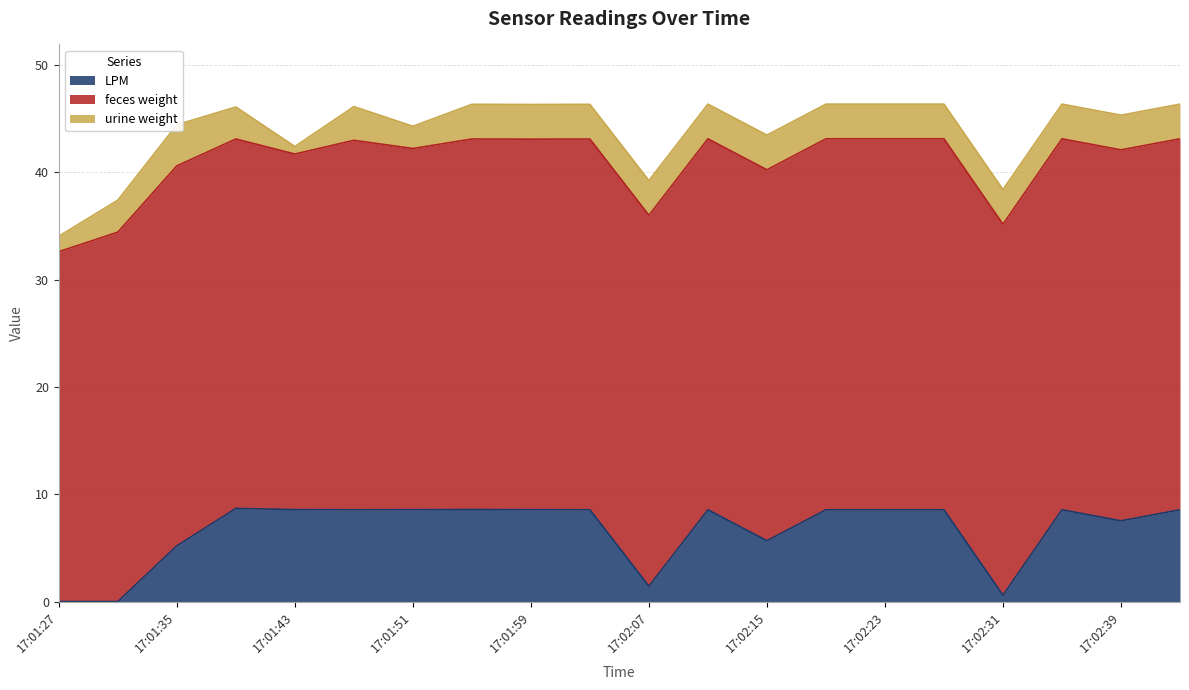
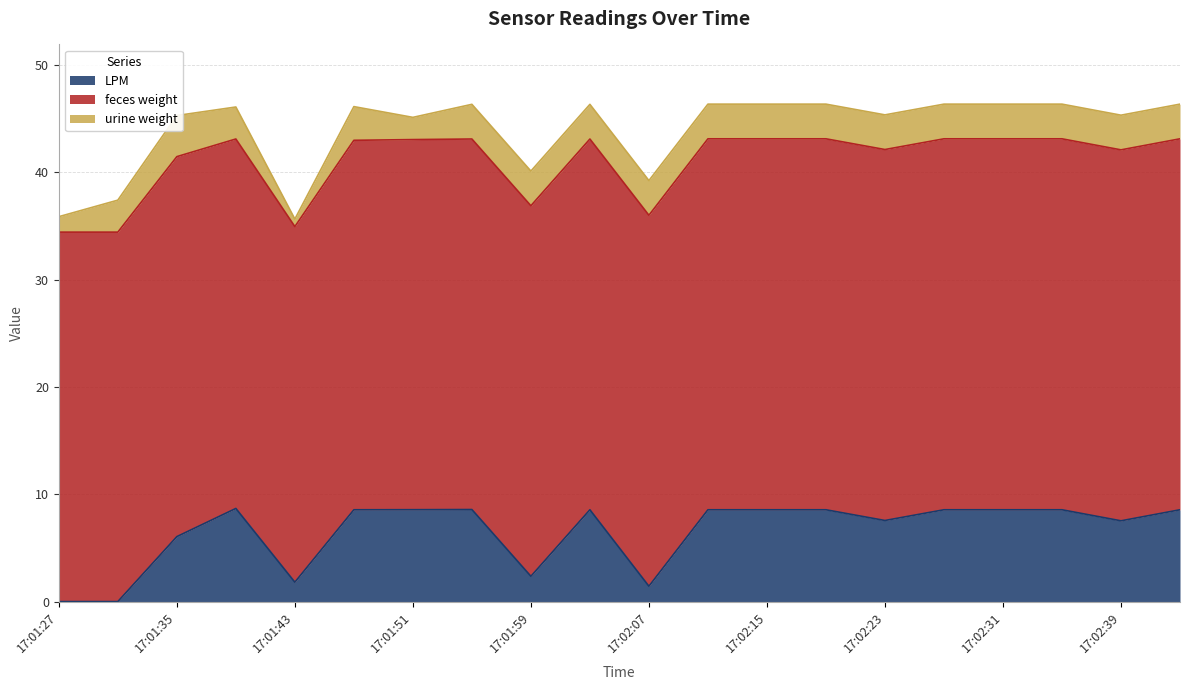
  {
    "LPM": {
      "17:01:27": 0.0,
-     "17:01:35": 5.2,
-     "17:01:43": 8.6,
+     "17:01:35": 6.1,
+     "17:01:43": 1.8,
      "17:01:51": 8.6,
-     "17:01:59": 8.6,
+     "17:01:59": 2.4,
      "17:02:07": 1.4,
-     "17:02:15": 5.7,
-     "17:02:23": 8.6,
-     "17:02:31": 0.6,
+     "17:02:15": 8.6,
+     "17:02:23": 7.6,
+     "17:02:31": 8.6,
      "17:02:39": 7.5
    },
    "feces weight": {
-     "17:01:27": 32.6,
+     "17:01:27": 34.4,
      "17:01:35": 35.4,
      "17:01:43": 33.1,
-     "17:01:51": 33.7,
+     "17:01:51": 34.5,
      "17:01:59": 34.5,
      "17:02:07": 34.6,
      "17:02:15": 34.6,
      "17:02:23": 34.6,
      "17:02:31": 34.6,
      "17:02:39": 34.6
    },
    "urine weight": {
      "17:01:27": 1.4,
      "17:01:43": 0.7,
      "17:01:51": 2.1,
      "17:01:59": 3.2,
      "17:02:07": 3.2,
      "17:02:15": 3.2,
      "17:02:23": 3.2,
      "17:02:31": 3.2,
      "17:02:39": 3.2
    }
  }
